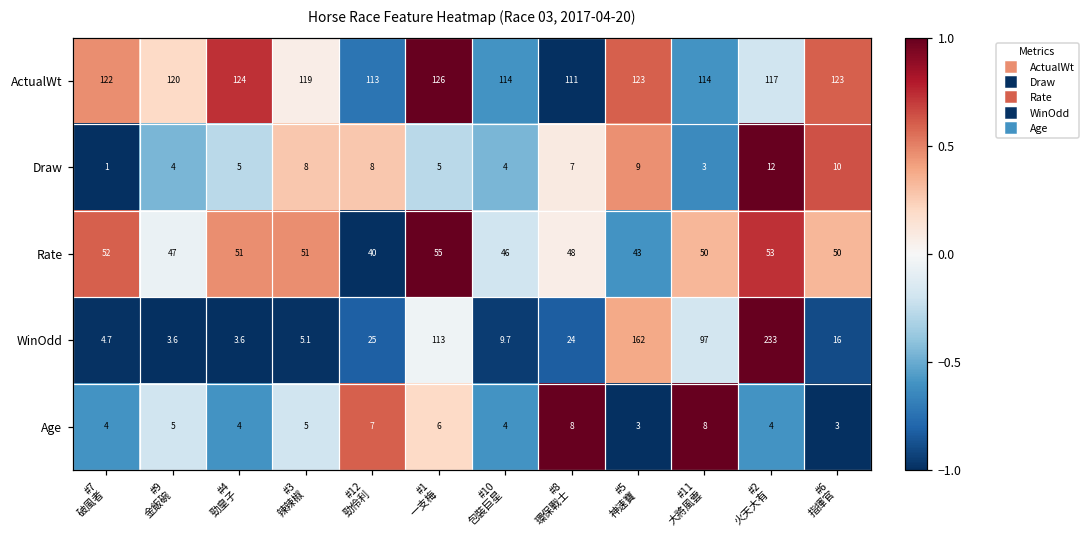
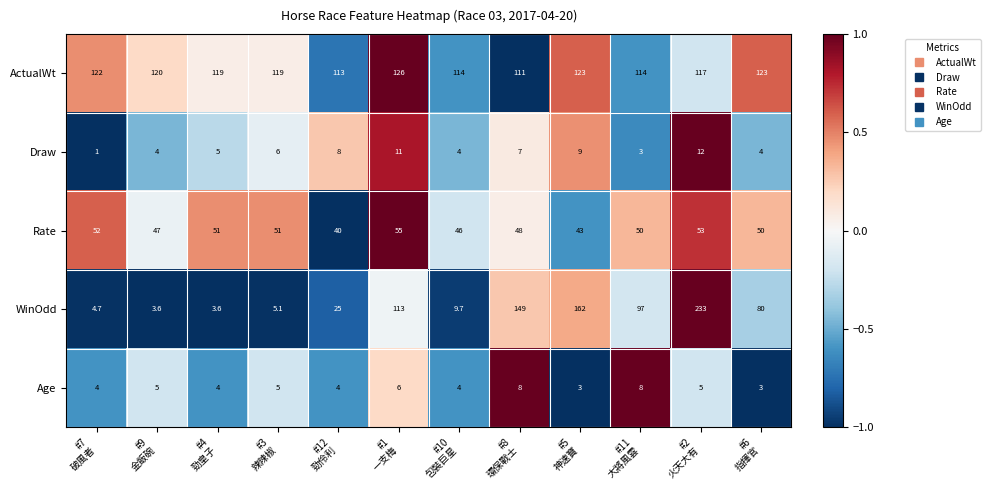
  {
    "ActualWt": {
      "#7 破風者": 122,
      "#9 金飯碗": 120,
-     "#4 勁皇子": 124,
+     "#4 勁皇子": 119,
      "#3 辣辣椒": 119,
      "#12 勁伶利": 113,
      "#1 一支梅": 126,
      "#10 包裝巨星": 114,
      "#8 環保戰士": 111,
      "#5 神速寶": 123,
      "#11 大將風雲": 114,
      "#2 火天大有": 117,
      "#6 指揮官": 123
    },
    "Draw": {
      "#7 破風者": 1,
      "#9 金飯碗": 4,
      "#4 勁皇子": 5,
-     "#3 辣辣椒": 8,
+     "#3 辣辣椒": 6,
      "#12 勁伶利": 8,
-     "#1 一支梅": 5,
+     "#1 一支梅": 11,
      "#10 包裝巨星": 4,
      "#8 環保戰士": 7,
      "#5 神速寶": 9,
      "#11 大將風雲": 3,
      "#2 火天大有": 12,
-     "#6 指揮官": 10
+     "#6 指揮官": 4
    },
    "Rate": {
      "#7 破風者": 52,
      "#9 金飯碗": 47,
      "#4 勁皇子": 51,
      "#3 辣辣椒": 51,
      "#12 勁伶利": 40,
      "#1 一支梅": 55,
      "#10 包裝巨星": 46,
      "#8 環保戰士": 48,
      "#5 神速寶": 43,
      "#11 大將風雲": 50,
      "#2 火天大有": 53,
      "#6 指揮官": 50
    },
    "WinOdd": {
      "#7 破風者": 4.7,
      "#9 金飯碗": 3.6,
      "#4 勁皇子": 3.6,
      "#3 辣辣椒": 5.1,
      "#12 勁伶利": 25,
      "#1 一支梅": 113,
      "#10 包裝巨星": 9.7,
-     "#8 環保戰士": 24,
+     "#8 環保戰士": 149,
      "#5 神速寶": 162,
      "#11 大將風雲": 97,
      "#2 火天大有": 233,
-     "#6 指揮官": 16
+     "#6 指揮官": 80
    },
    "Age": {
      "#7 破風者": 4,
      "#9 金飯碗": 5,
      "#4 勁皇子": 4,
      "#3 辣辣椒": 5,
-     "#12 勁伶利": 7,
+     "#12 勁伶利": 4,
      "#1 一支梅": 6,
      "#10 包裝巨星": 4,
      "#8 環保戰士": 8,
      "#5 神速寶": 3,
      "#11 大將風雲": 8,
-     "#2 火天大有": 4,
+     "#2 火天大有": 5,
      "#6 指揮官": 3
    }
  }
